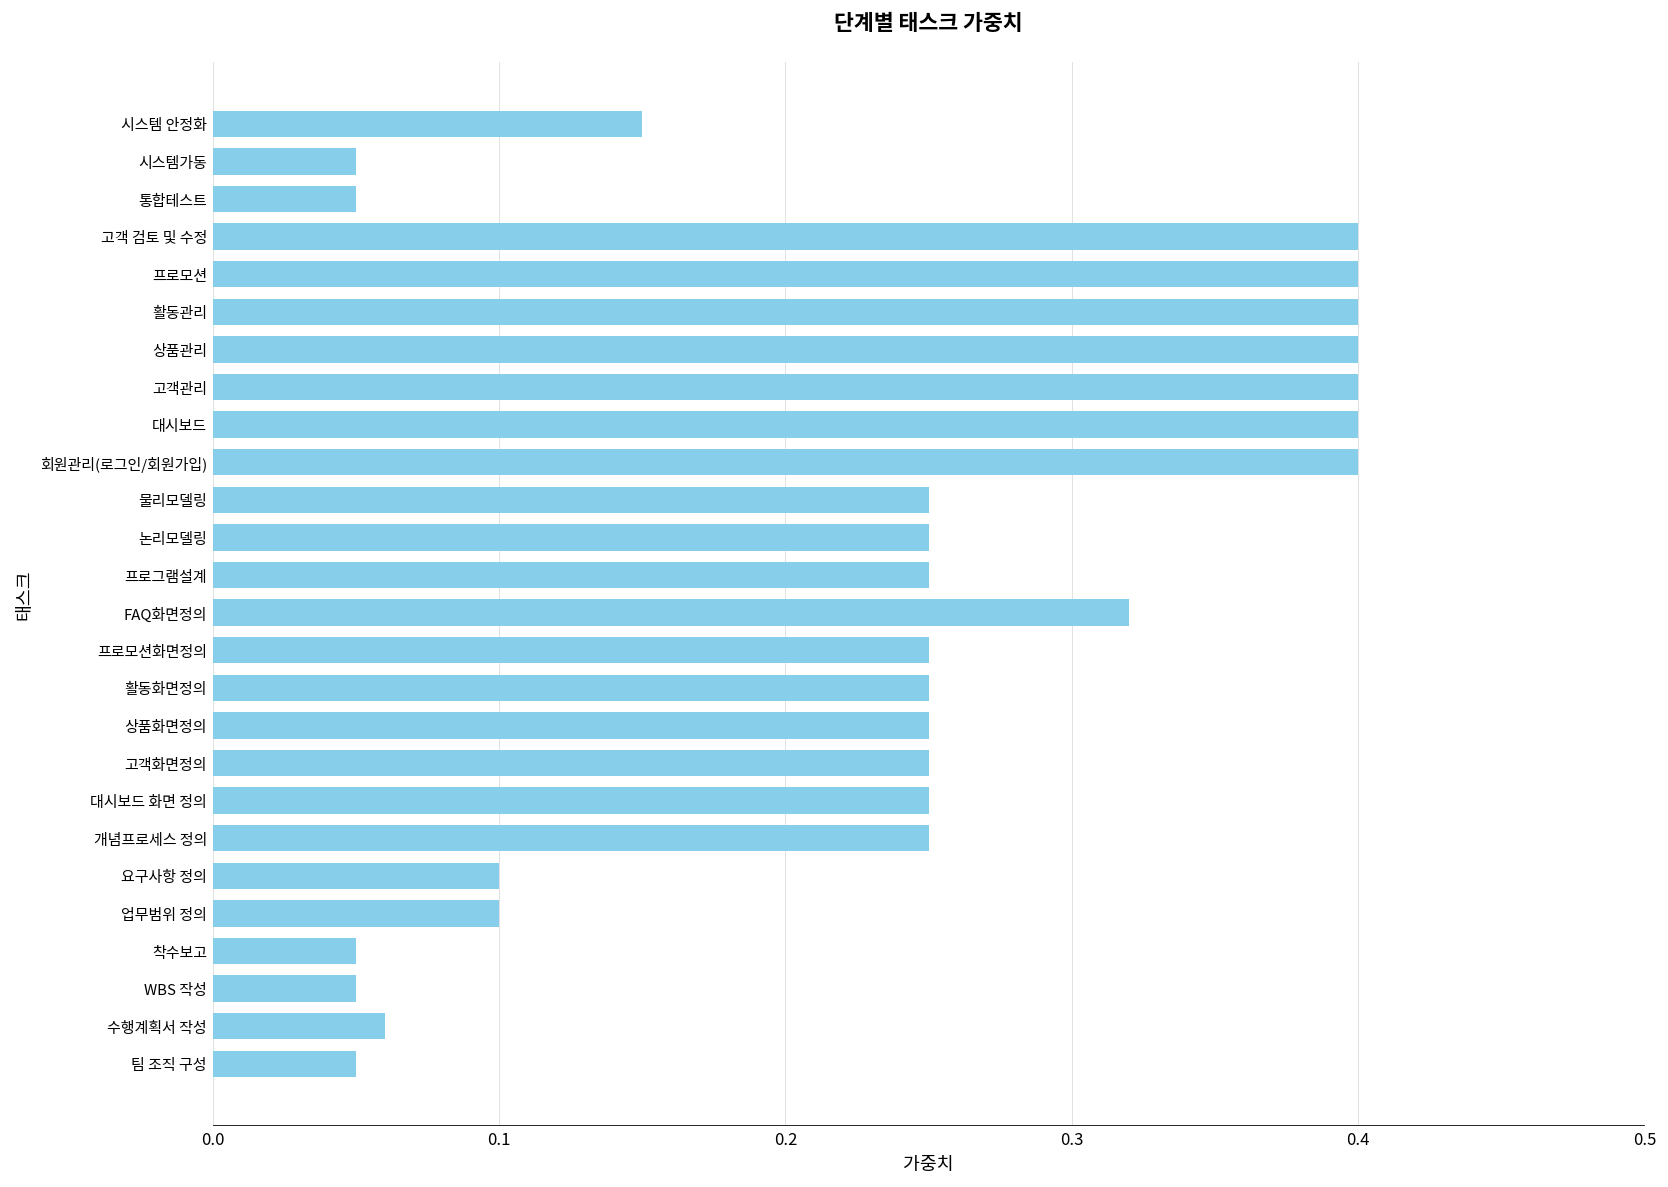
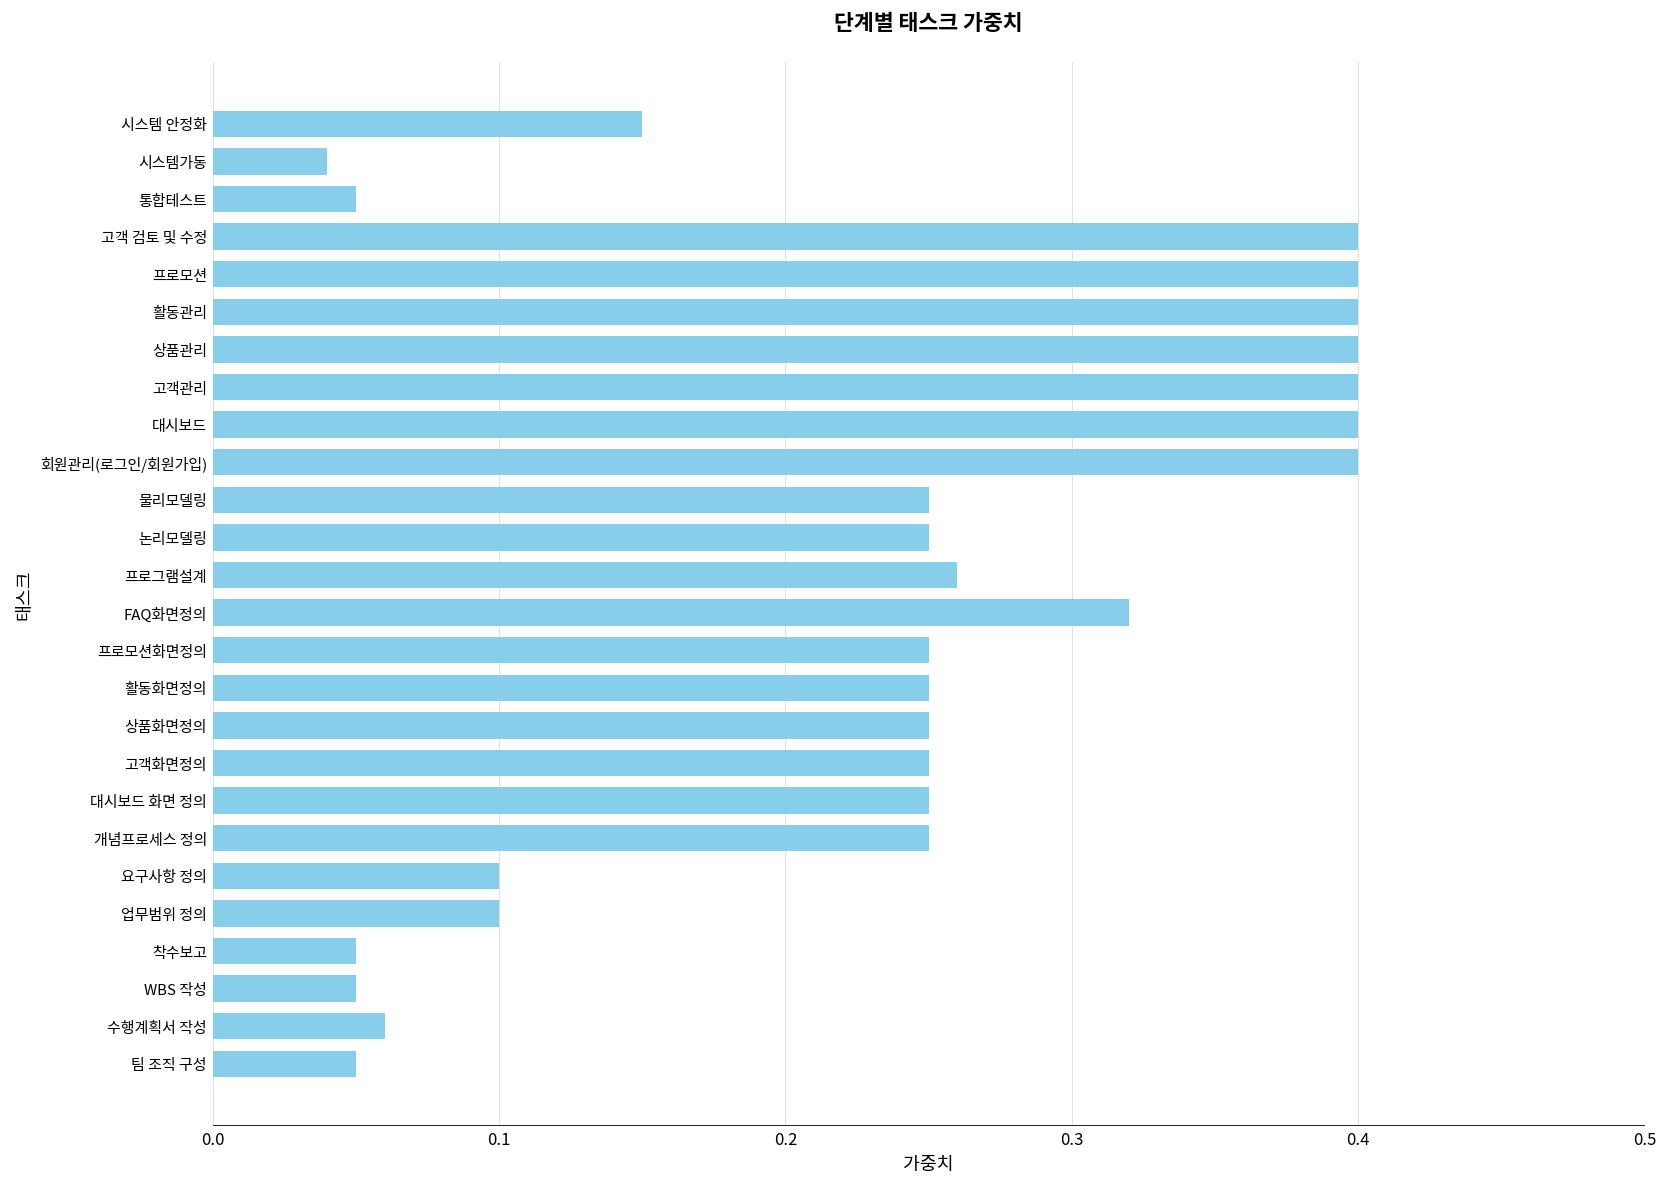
  {
    "시스템 안정화": 0.15,
-   "시스템가동": 0.05,
+   "시스템가동": 0.04,
    "통합테스트": 0.05,
    "고객 검토 및 수정": 0.40,
    "프로모션": 0.40,
    "활동관리": 0.40,
    "상품관리": 0.40,
    "고객관리": 0.40,
    "대시보드": 0.40,
    "회원관리(로그인/회원가입)": 0.40,
    "물리모델링": 0.25,
    "논리모델링": 0.25,
-   "프로그램설계": 0.25,
+   "프로그램설계": 0.26,
    "FAQ화면정의": 0.32,
    "프로모션화면정의": 0.25,
    "활동화면정의": 0.25,
    "상품화면정의": 0.25,
    "고객화면정의": 0.25,
    "대시보드 화면 정의": 0.25,
    "개념프로세스 정의": 0.25,
    "요구사항 정의": 0.10,
    "업무범위 정의": 0.10,
    "착수보고": 0.05,
    "WBS 작성": 0.05,
    "수행계획서 작성": 0.06,
    "팀 조직 구성": 0.05
  }
